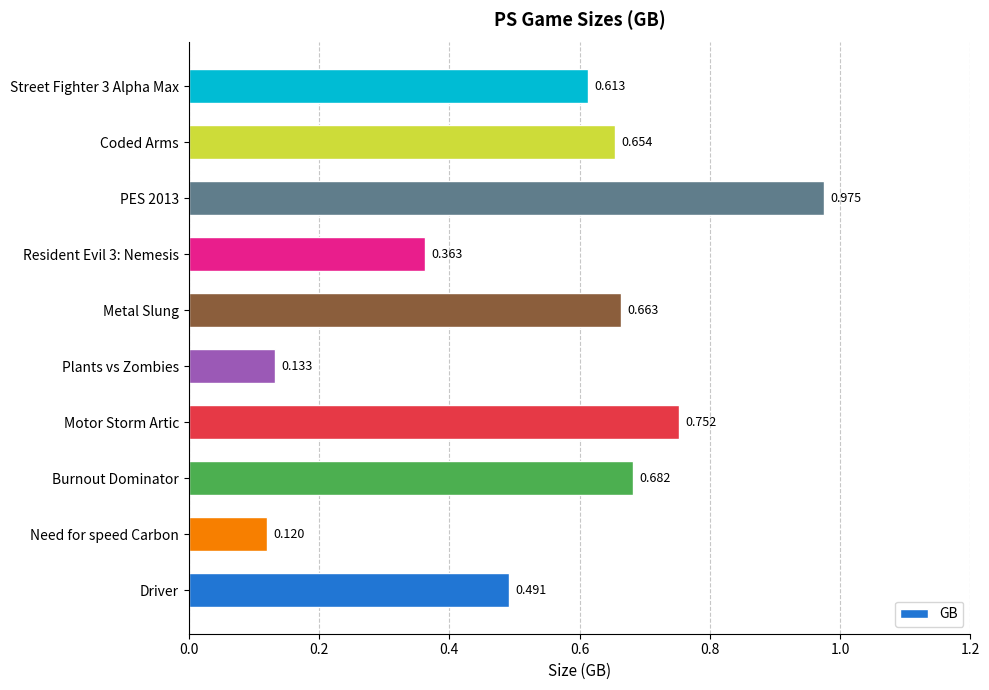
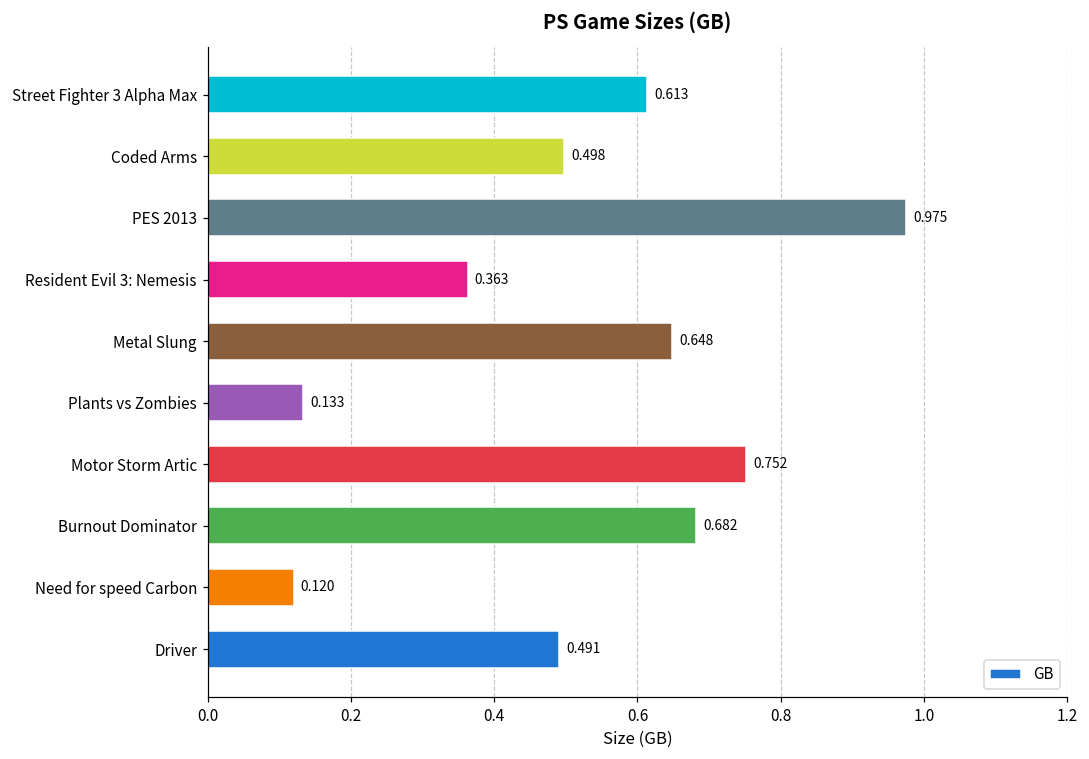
  {
    "Street Fighter 3 Alpha Max": 0.613,
-   "Coded Arms": 0.654,
+   "Coded Arms": 0.498,
    "PES 2013": 0.975,
    "Resident Evil 3: Nemesis": 0.363,
-   "Metal Slung": 0.663,
+   "Metal Slung": 0.648,
    "Plants vs Zombies": 0.133,
    "Motor Storm Artic": 0.752,
    "Burnout Dominator": 0.682,
    "Need for speed Carbon": 0.120,
    "Driver": 0.491
  }
